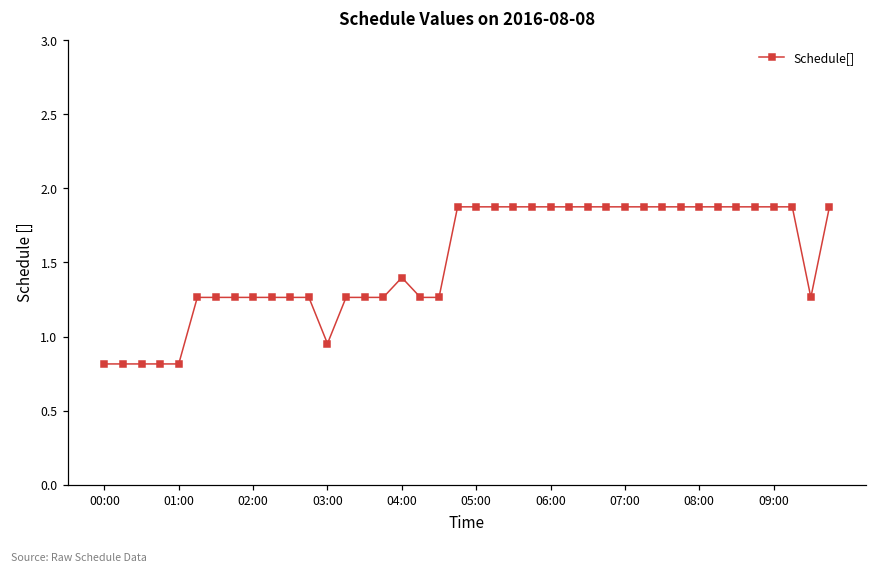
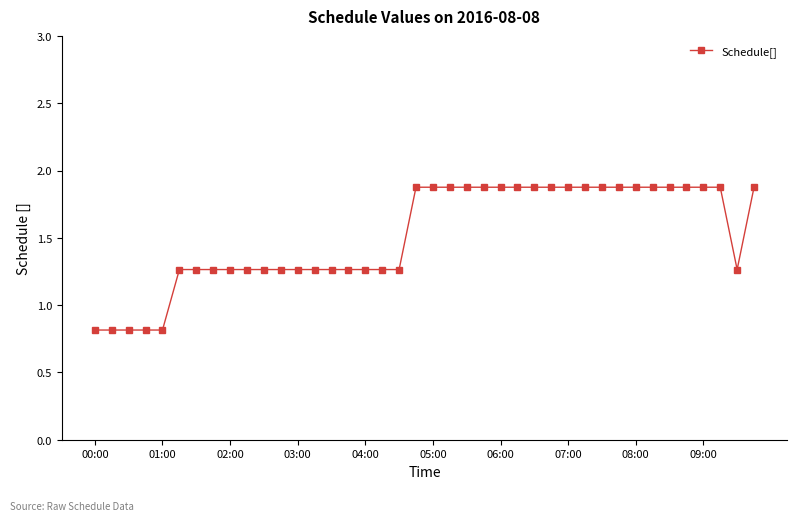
  {
    "00:00": 0.81,
    "01:00": 0.81,
    "02:00": 1.26,
-   "03:00": 0.95,
-   "04:00": 1.40,
+   "03:00": 1.26,
+   "04:00": 1.26,
    "05:00": 1.88,
    "06:00": 1.88,
    "07:00": 1.88,
    "08:00": 1.88,
    "09:00": 1.88
  }
